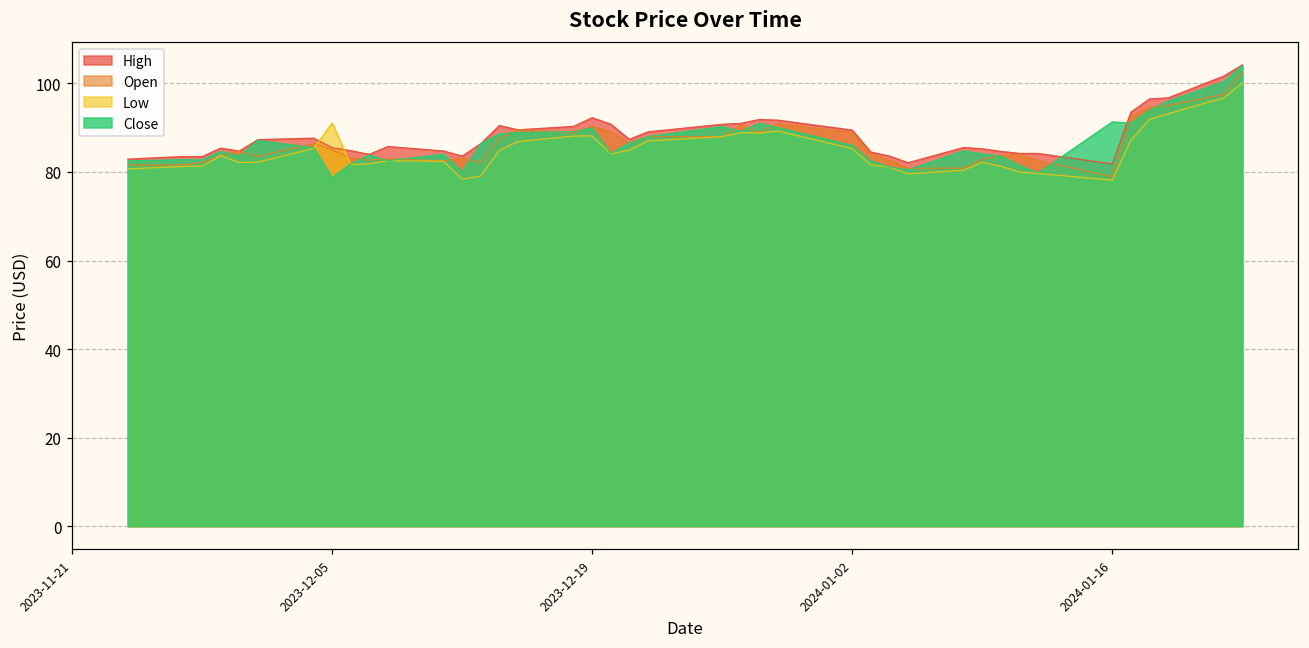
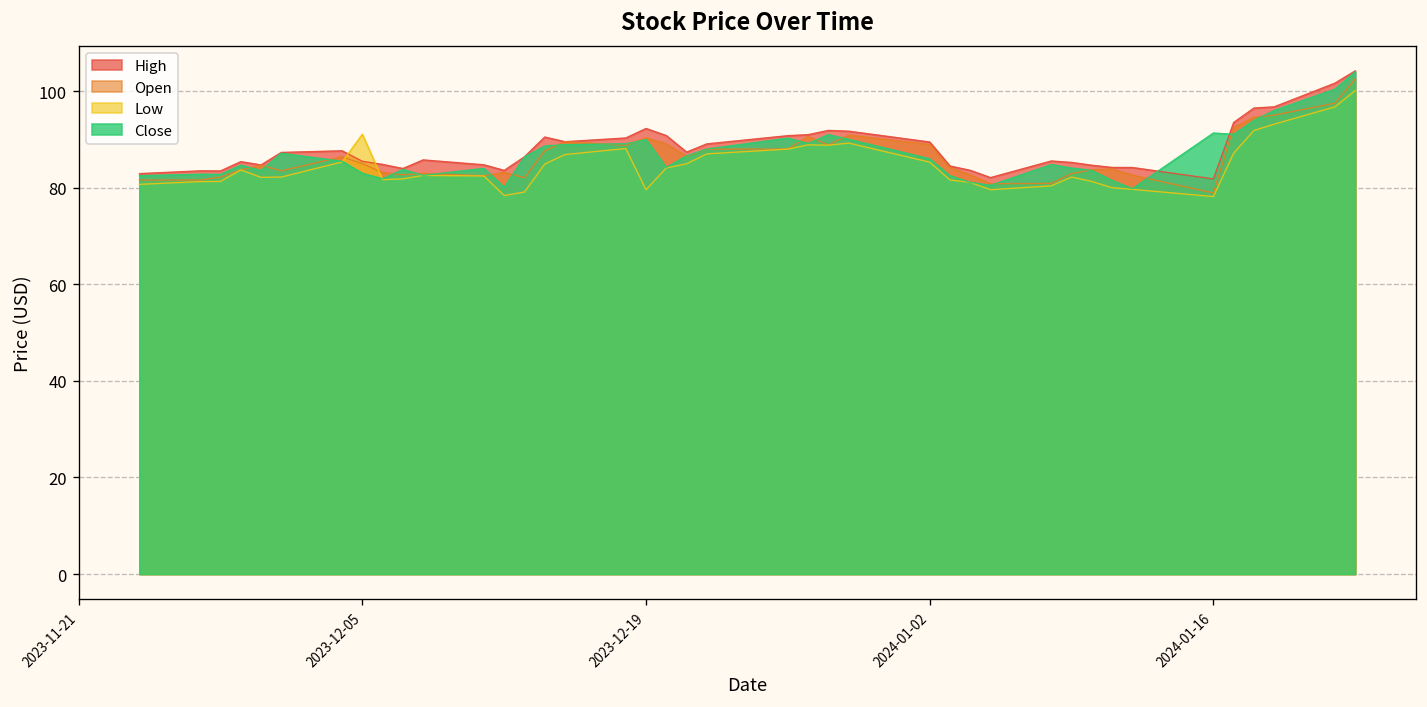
  {
    "Low": {
      "2023-12-05": 91,
-     "2023-12-19": 88,
+     "2023-12-19": 80,
      "2024-01-02": 85,
      "2024-01-16": 78
    },
    "Close": {
-     "2023-12-05": 79,
+     "2023-12-05": 83,
      "2024-01-02": 86,
      "2024-01-16": 91
    }
  }
